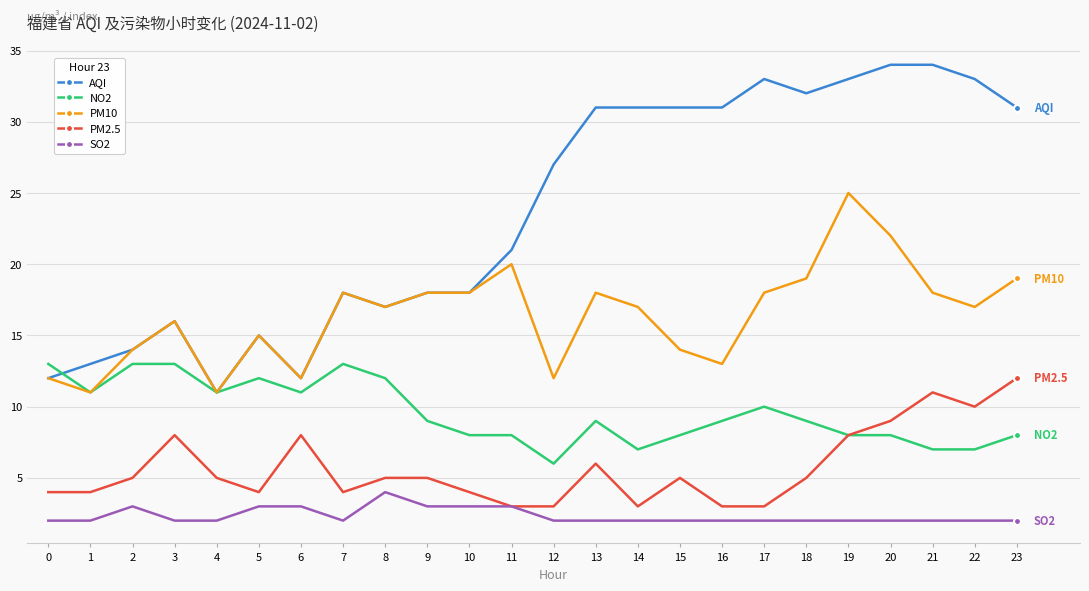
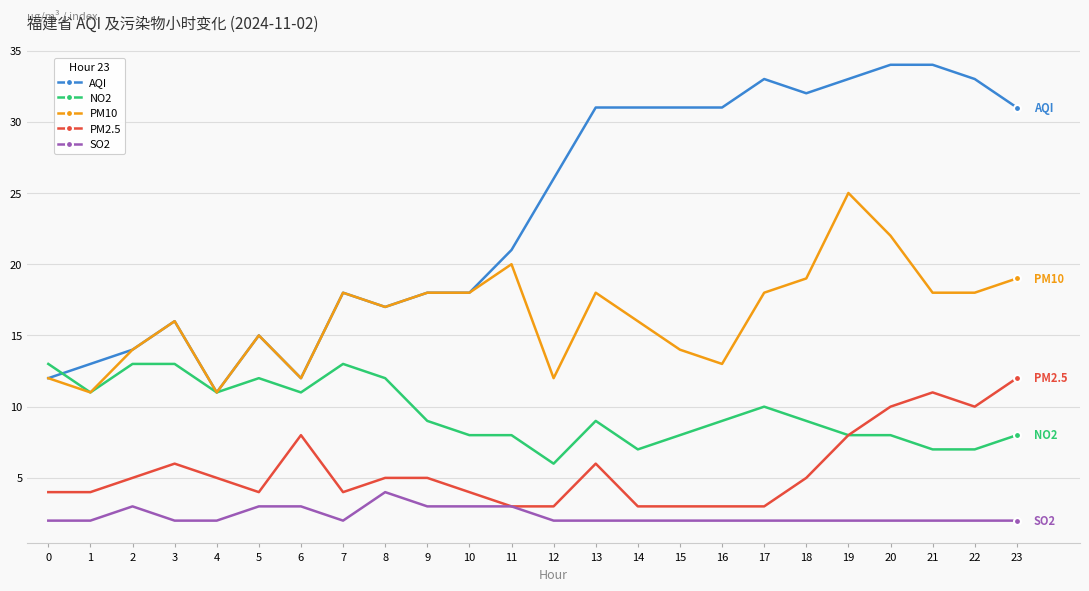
  {
    "AQI": {
      "1": 13,
      "11": 21,
-     "12": 27,
+     "12": 26,
      "13": 31,
      "14": 31,
      "15": 31,
      "16": 31,
      "17": 33,
      "18": 32,
      "19": 33,
      "20": 34,
      "21": 34,
      "22": 33,
      "23": 31
    },
    "NO2": {
      "0": 13,
      "2": 13,
      "3": 13,
      "5": 12,
      "6": 11,
      "7": 13,
      "8": 12,
      "9": 9,
      "10": 8,
      "11": 8,
      "12": 6,
      "13": 9,
      "14": 7,
      "15": 8,
      "16": 9,
      "17": 10,
      "18": 9,
      "20": 8,
      "21": 7,
      "22": 7,
      "23": 8
    },
    "PM10": {
      "11": 20,
      "12": 12,
      "13": 18,
-     "14": 17,
+     "14": 16,
      "15": 14,
      "16": 13,
      "17": 18,
      "18": 19,
      "19": 25,
      "20": 22,
      "21": 18,
-     "22": 17,
+     "22": 18,
      "23": 19
    },
    "PM2.5": {
      "0": 4,
      "1": 4,
      "2": 5,
-     "3": 8,
+     "3": 6,
      "4": 5,
      "5": 4,
      "6": 8,
      "7": 4,
      "8": 5,
      "9": 5,
      "10": 4,
      "12": 3,
      "13": 6,
      "14": 3,
-     "15": 5,
+     "15": 3,
      "16": 3,
      "17": 3,
      "18": 5,
-     "20": 9,
+     "20": 10,
      "21": 11,
      "22": 10,
      "23": 12
    },
    "SO2": {
      "0": 2,
      "1": 2,
      "2": 3,
      "3": 2,
      "4": 2,
      "5": 3,
      "6": 3,
      "7": 2,
      "8": 4,
      "9": 3,
      "10": 3,
      "12": 2,
      "13": 2,
      "14": 2,
      "15": 2,
      "16": 2,
      "17": 2,
      "18": 2,
      "19": 2,
      "20": 2,
      "21": 2,
      "22": 2,
      "23": 2
    }
  }
